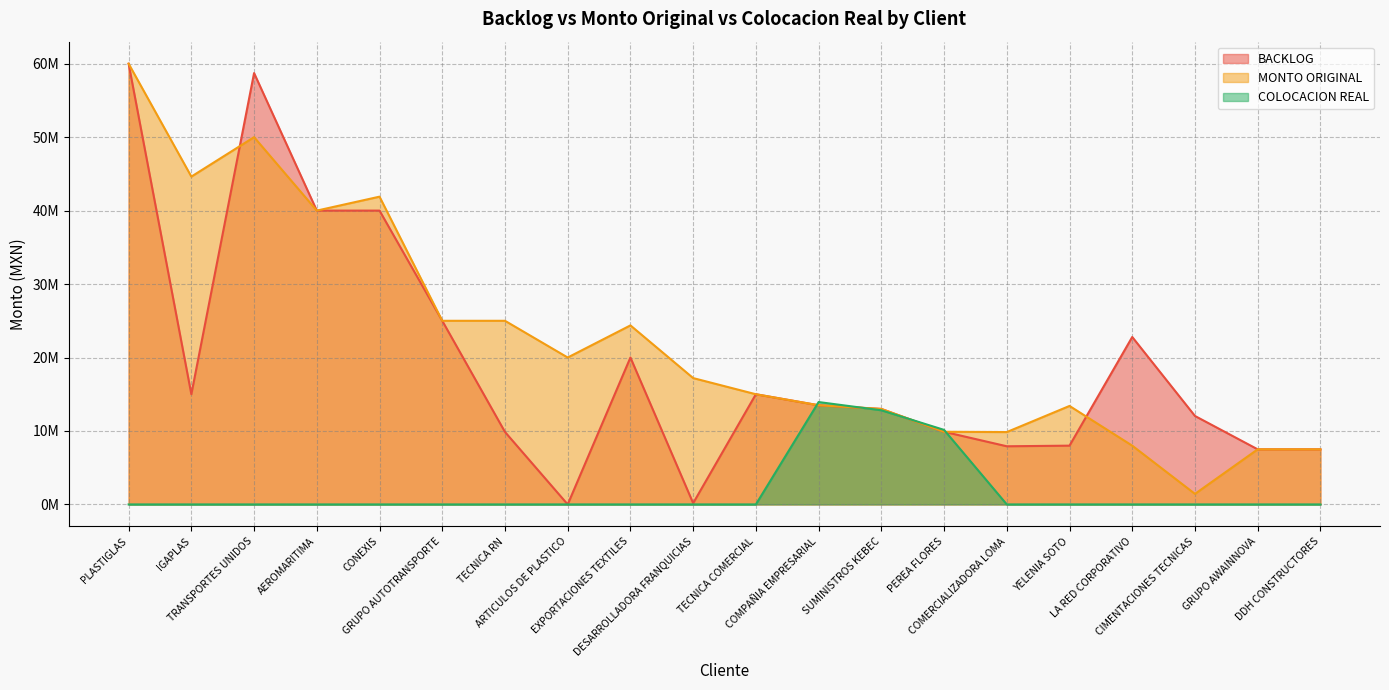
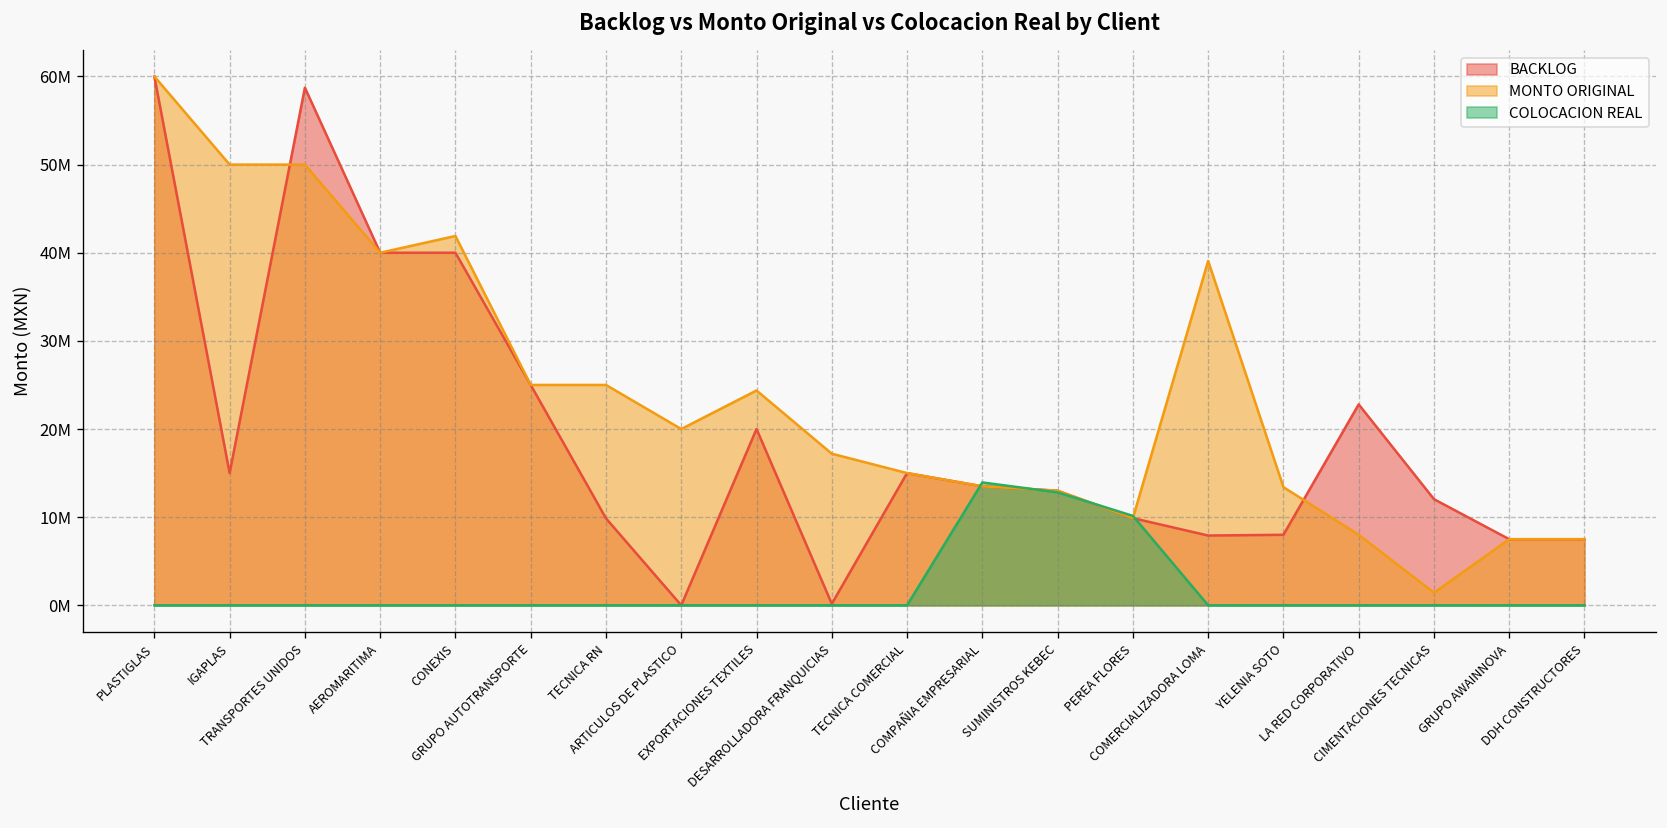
  {
    "BACKLOG": {
      "IGAPLAS": 15000000,
      "TRANSPORTES UNIDOS": 59000000,
      "CONEXIS": 40000000,
      "TECNICA RN": 10000000,
      "EXPORTACIONES TEXTILES": 20000000,
      "COMERCIALIZADORA LOMA": 8000000,
      "YELENIA SOTO": 8000000,
      "LA RED CORPORATIVO": 23000000,
      "CIMENTACIONES TECNICAS": 12000000
    },
    "MONTO ORIGINAL": {
-     "IGAPLAS": 45000000,
+     "IGAPLAS": 50000000,
      "TRANSPORTES UNIDOS": 50000000,
      "CONEXIS": 42000000,
      "TECNICA RN": 25000000,
      "ARTICULOS DE PLASTICO": 20000000,
      "EXPORTACIONES TEXTILES": 24000000,
      "DESARROLLADORA FRANQUICIAS": 17000000,
-     "COMERCIALIZADORA LOMA": 10000000,
+     "COMERCIALIZADORA LOMA": 39000000,
      "YELENIA SOTO": 13000000,
      "LA RED CORPORATIVO": 8000000,
      "CIMENTACIONES TECNICAS": 1000000
    },
    "COLOCACION REAL": {
      "PLASTIGLAS": 0,
      "IGAPLAS": 0,
      "TRANSPORTES UNIDOS": 0,
      "AEROMARITIMA": 0,
      "CONEXIS": 0,
      "GRUPO AUTOTRANSPORTE": 0,
      "TECNICA RN": 0,
      "EXPORTACIONES TEXTILES": 0,
      "TECNICA COMERCIAL": 0,
      "COMPAÑIA EMPRESARIAL": 14000000,
      "COMERCIALIZADORA LOMA": 0,
      "YELENIA SOTO": 0,
      "LA RED CORPORATIVO": 0,
      "CIMENTACIONES TECNICAS": 0,
      "GRUPO AWAINNOVA": 0,
      "DDH CONSTRUCTORES": 0
    }
  }
